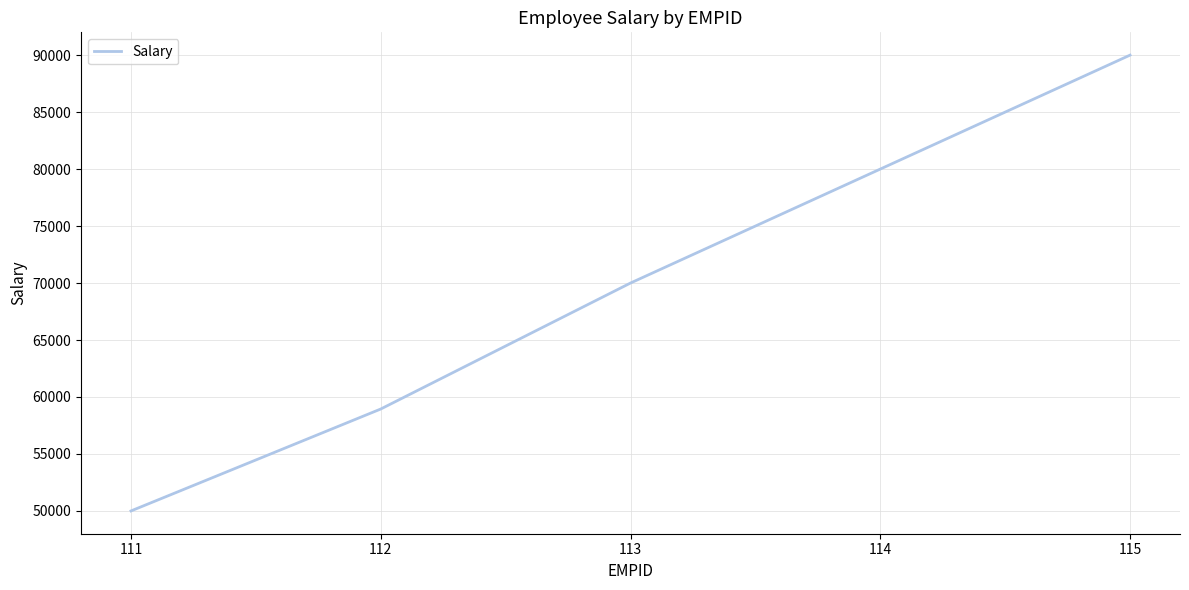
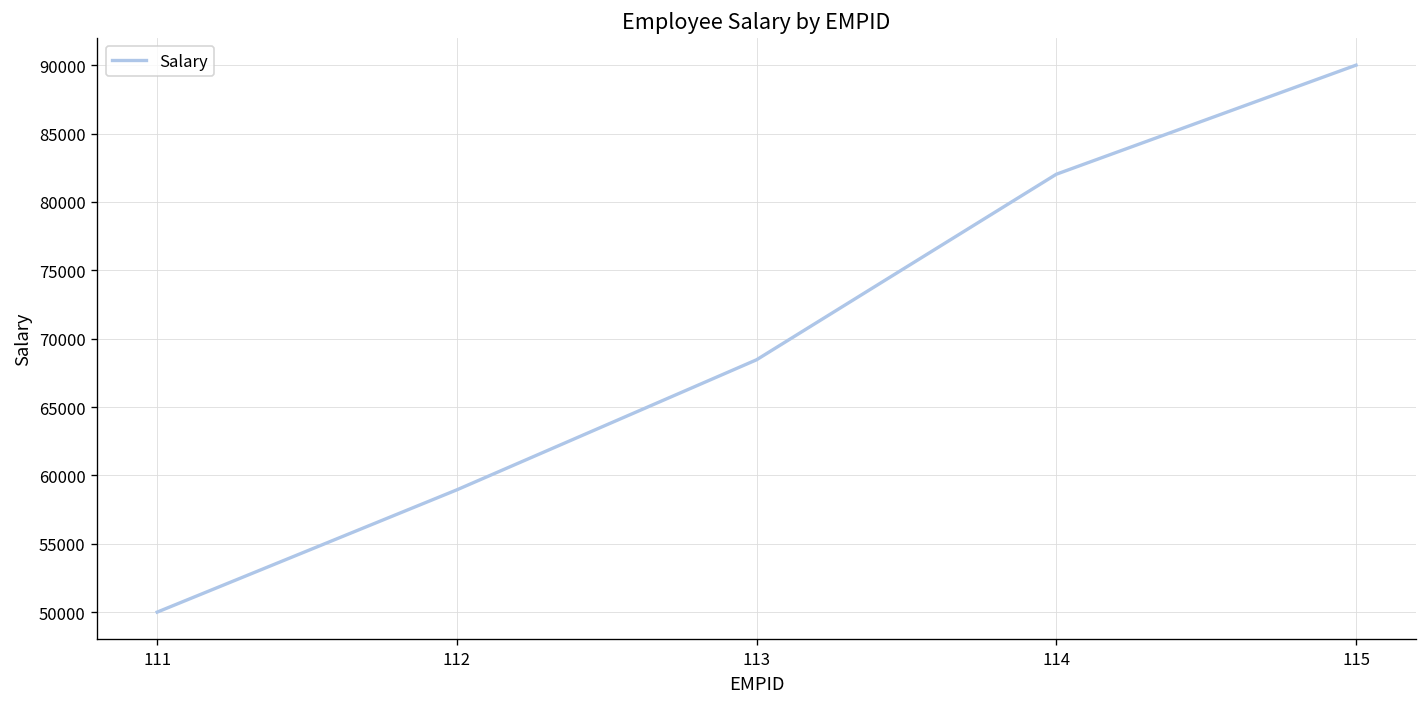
  {
    "111": 50000,
    "112": 58900,
-   "113": 70000,
-   "114": 80000,
+   "113": 68500,
+   "114": 82000,
    "115": 90000
  }
